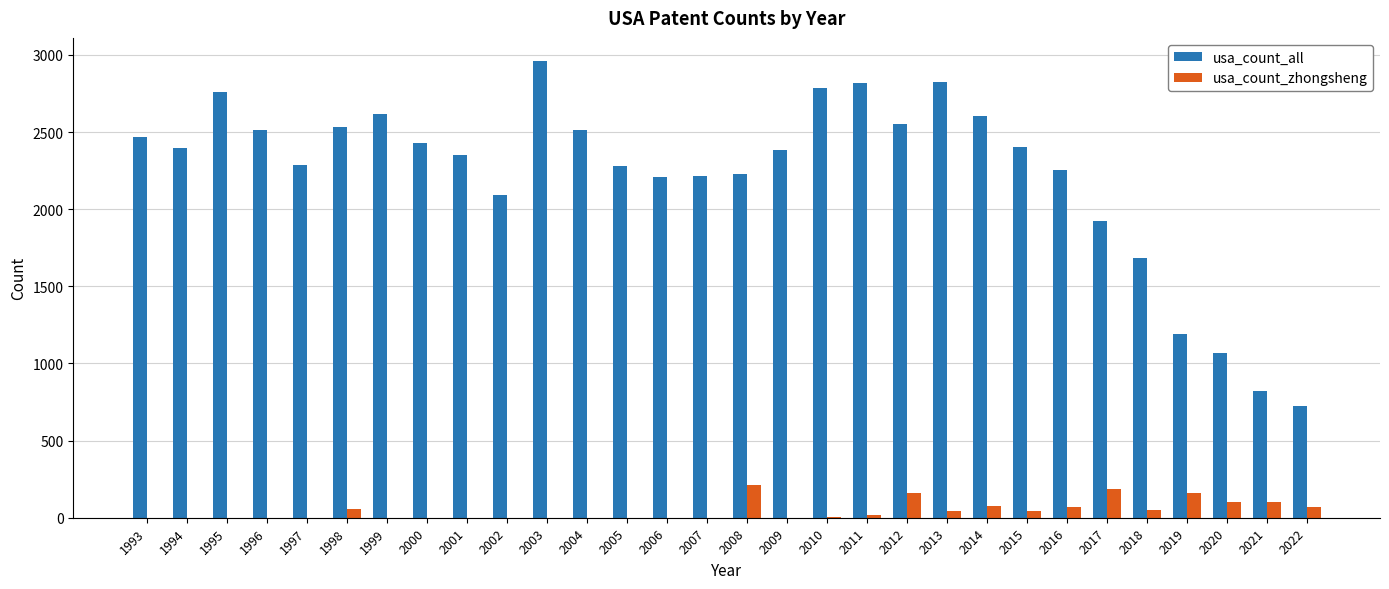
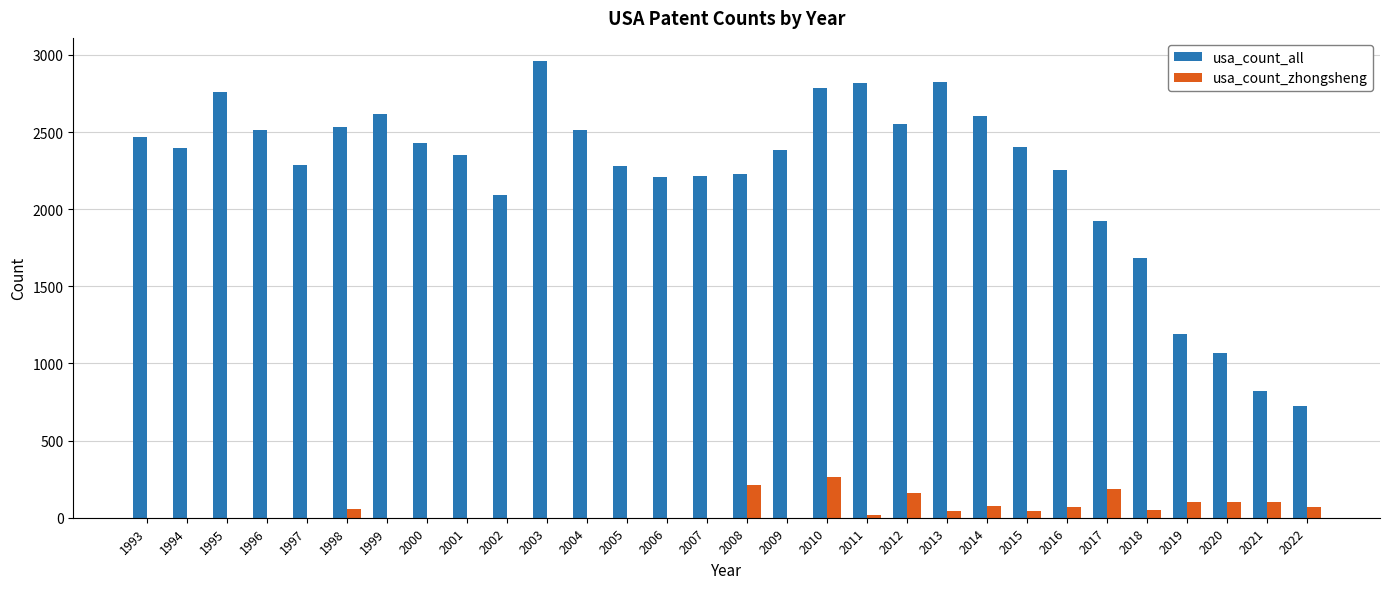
  {
    "usa_count_all": {
      "1993": 2470,
      "1994": 2390,
      "1995": 2760,
      "1996": 2520,
      "1997": 2290,
      "1998": 2530,
      "1999": 2620,
      "2000": 2430,
      "2001": 2350,
      "2002": 2090,
      "2003": 2960,
      "2004": 2520,
      "2005": 2280,
      "2006": 2210,
      "2007": 2210,
      "2008": 2230,
      "2009": 2380,
      "2010": 2780,
      "2011": 2820,
      "2012": 2550,
      "2013": 2820,
      "2014": 2610,
      "2015": 2400,
      "2016": 2260,
      "2017": 1930,
      "2018": 1680,
      "2019": 1190,
      "2020": 1070,
      "2021": 820,
      "2022": 720
    },
    "usa_count_zhongsheng": {
      "1993": 0,
      "1994": 0,
      "1995": 0,
      "1996": 0,
      "1997": 0,
      "1998": 60,
      "1999": 0,
      "2000": 0,
      "2001": 0,
      "2002": 0,
      "2003": 0,
      "2004": 0,
      "2005": 0,
      "2006": 0,
      "2007": 0,
      "2008": 210,
-     "2010": 0,
+     "2010": 270,
      "2012": 160,
      "2013": 50,
      "2014": 70,
      "2015": 50,
      "2016": 70,
      "2017": 190,
      "2018": 50,
-     "2019": 160,
+     "2019": 100,
      "2020": 100,
      "2021": 100,
      "2022": 70
    }
  }
